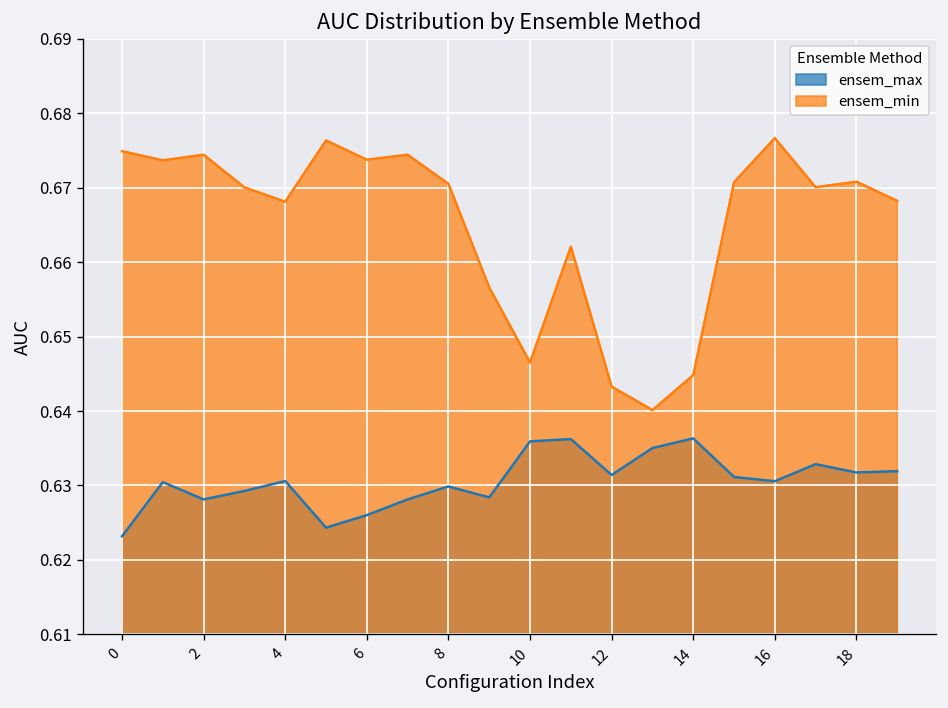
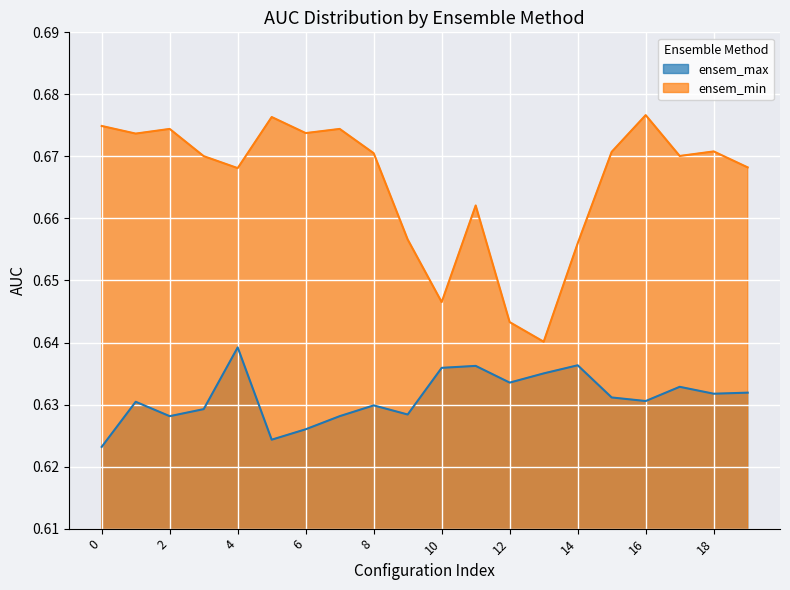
  {
    "ensem_max": {
      "0": 0.623,
      "2": 0.628,
-     "4": 0.631,
+     "4": 0.639,
      "6": 0.626,
      "8": 0.630,
      "10": 0.636,
-     "12": 0.631,
+     "12": 0.634,
      "14": 0.636,
      "16": 0.631,
      "18": 0.632
    },
    "ensem_min": {
      "0": 0.675,
      "2": 0.674,
      "4": 0.668,
      "6": 0.674,
      "8": 0.671,
      "10": 0.647,
      "12": 0.643,
-     "14": 0.645,
+     "14": 0.656,
      "16": 0.677,
      "18": 0.671
    }
  }
